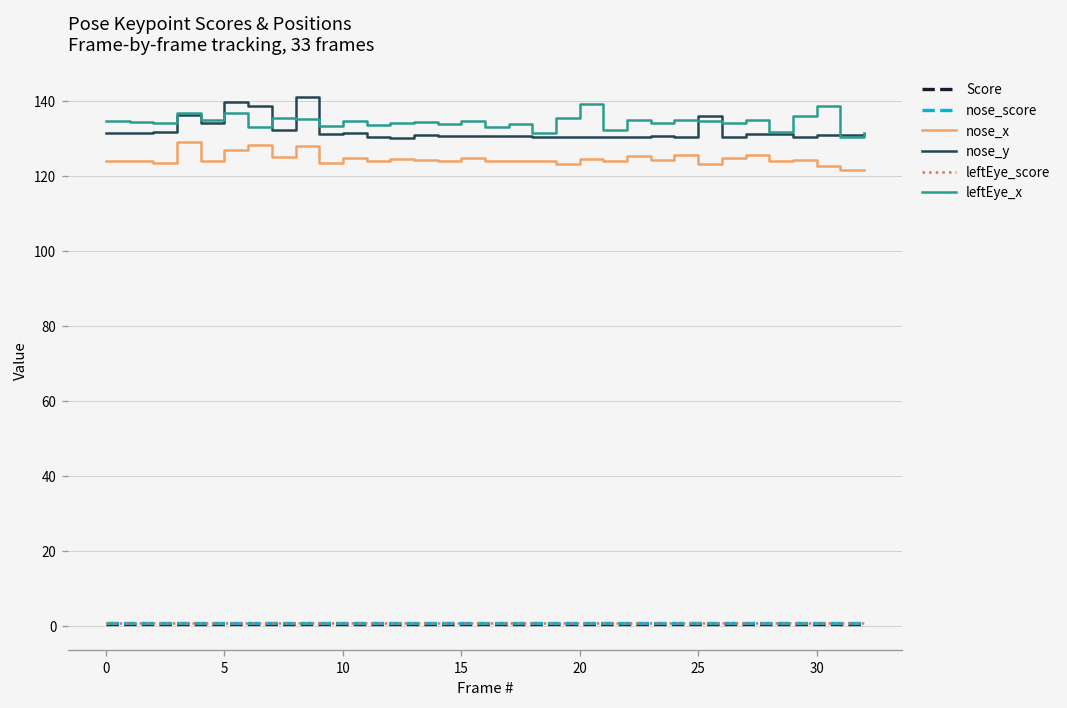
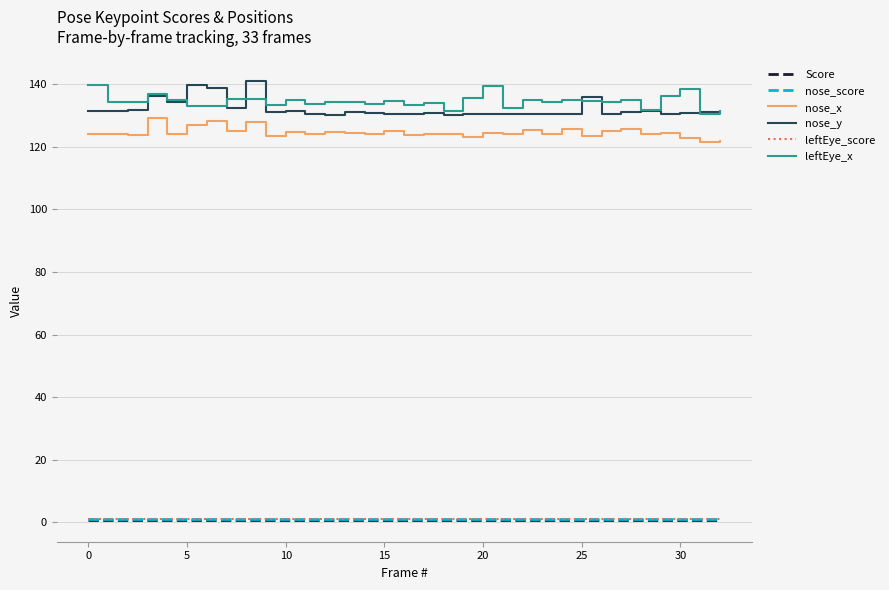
  {
    "leftEye_x": {
-     "0": 135,
-     "5": 137,
+     "0": 140,
+     "5": 133,
      "10": 135,
      "15": 135,
      "20": 139,
      "25": 135,
      "30": 139
    }
  }
